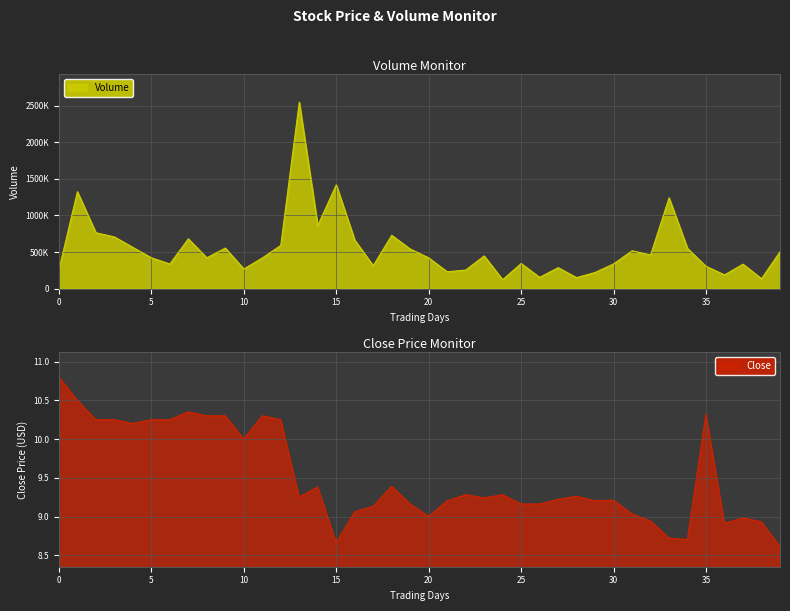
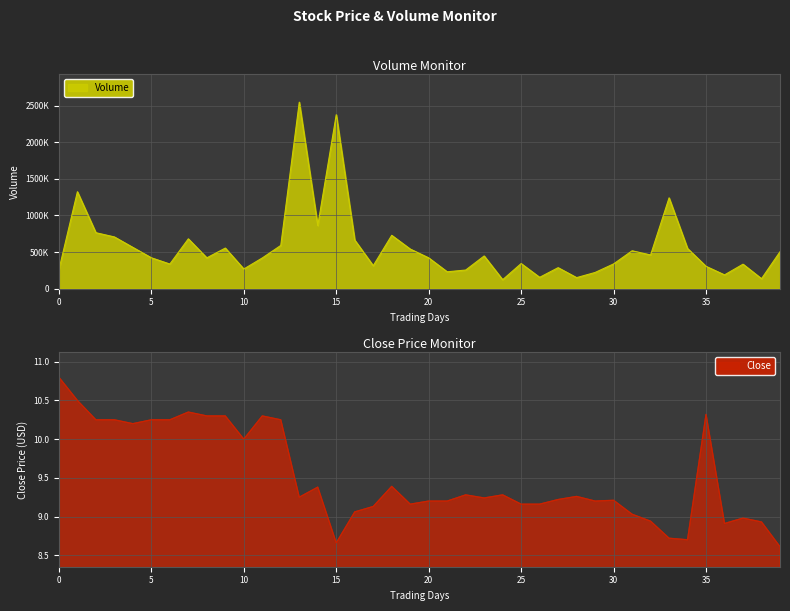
  {
    "Volume Monitor": {
      "0": 300000,
      "5": 400000,
      "10": 300000,
-     "15": 1400000,
+     "15": 2400000,
      "20": 400000,
      "25": 300000,
      "30": 300000,
      "35": 300000
    },
    "Close Price Monitor": {
      "0": 10.8,
      "5": 10.3,
      "10": 10.0,
      "15": 8.7,
-     "20": 9.0,
+     "20": 9.2,
      "25": 9.2,
      "30": 9.2,
      "35": 10.3
    }
  }
